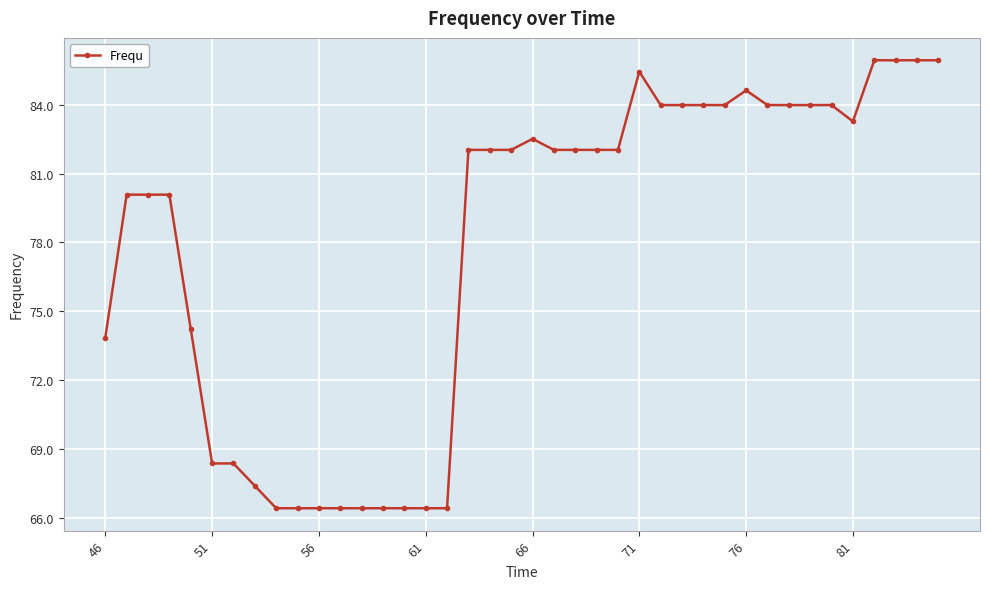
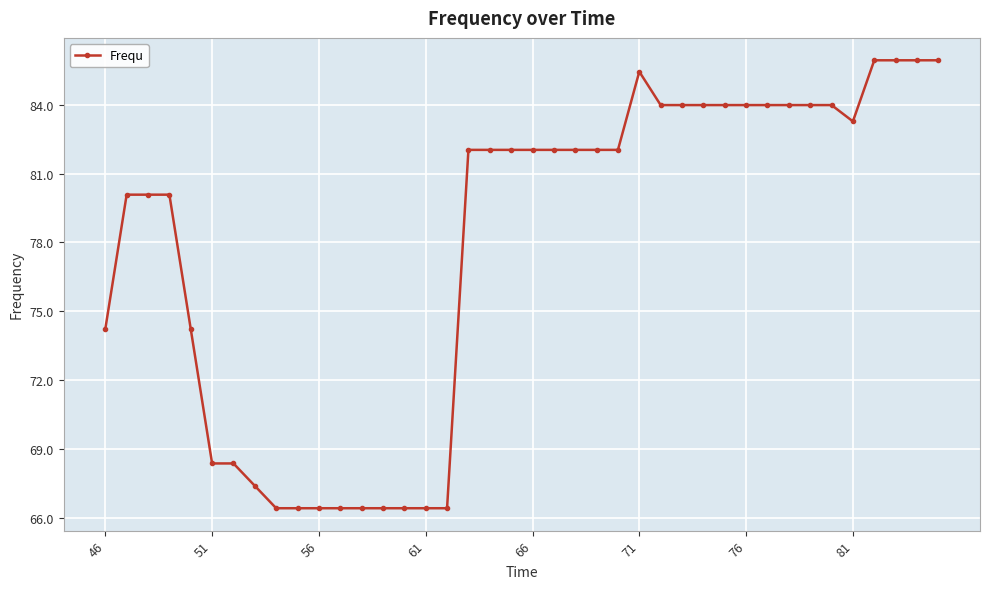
  {
-   "46": 73.8,
+   "46": 74.2,
    "51": 68.4,
    "56": 66.4,
    "61": 66.4,
-   "66": 82.5,
+   "66": 82.0,
    "71": 85.4,
-   "76": 84.6,
+   "76": 84.0,
    "81": 83.3
  }
